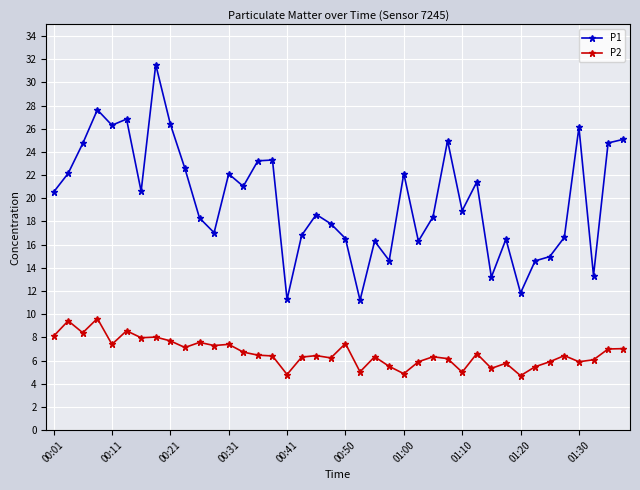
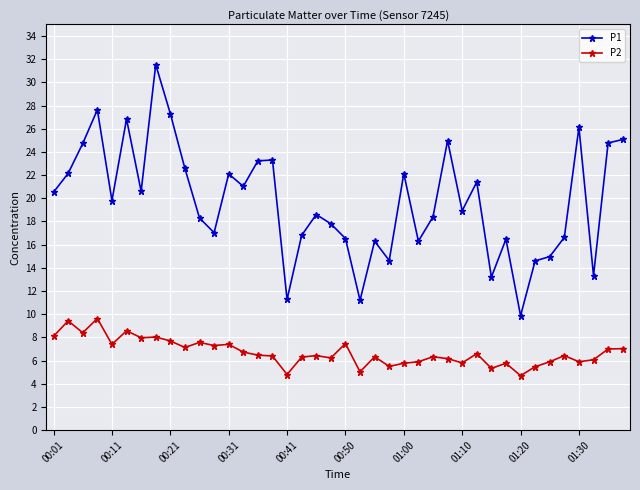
  {
    "P1": {
      "00:01": 20.5,
-     "00:11": 26.3,
-     "00:21": 26.4,
+     "00:11": 19.8,
+     "00:21": 27.3,
      "00:31": 22.1,
      "00:41": 11.3,
      "00:50": 16.5,
      "01:00": 22.1,
      "01:10": 18.9,
-     "01:20": 11.8,
+     "01:20": 9.9,
      "01:30": 26.1
    },
    "P2": {
      "00:01": 8.1,
      "00:11": 7.4,
      "00:21": 7.7,
      "00:31": 7.4,
      "00:41": 4.8,
      "00:50": 7.5,
-     "01:00": 4.9,
-     "01:10": 5.0,
+     "01:00": 5.8,
+     "01:10": 5.8,
      "01:20": 4.7,
      "01:30": 5.9
    }
  }
